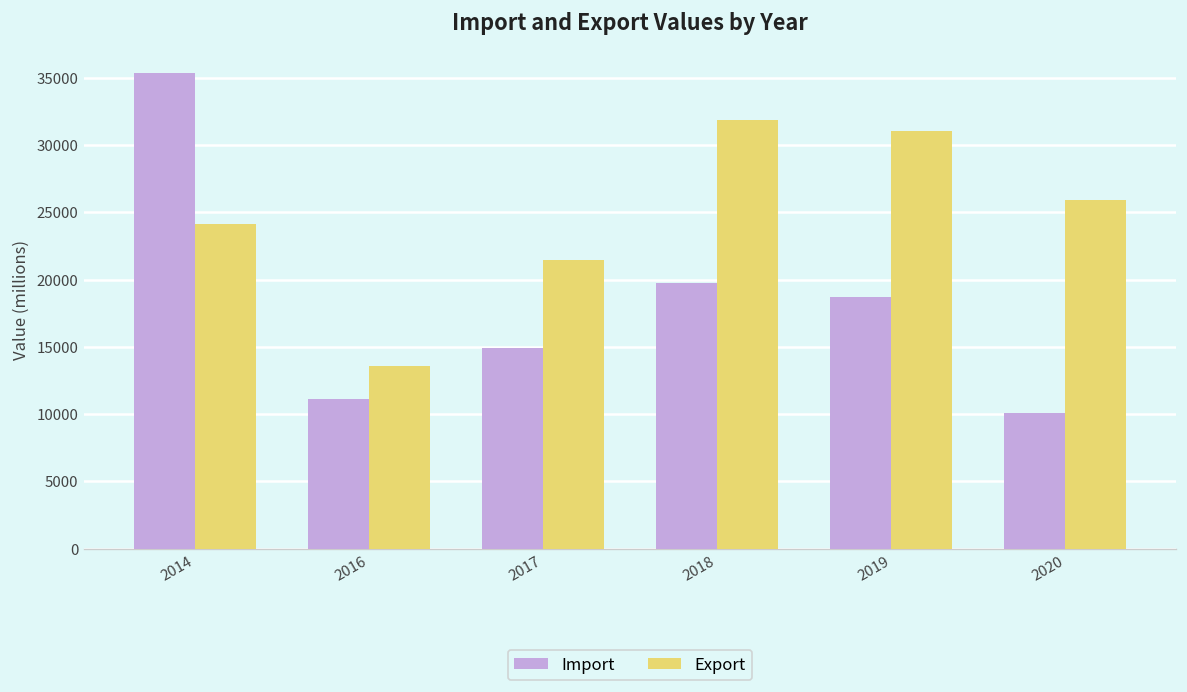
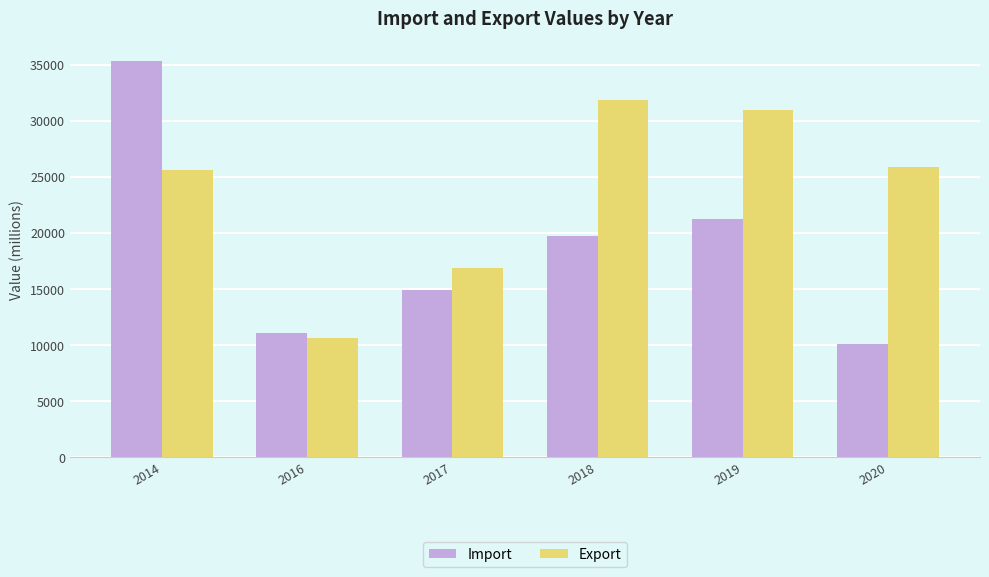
  {
    "Import": {
      "2014": 35400,
      "2016": 11100,
      "2017": 14900,
      "2018": 19700,
-     "2019": 18700,
+     "2019": 21300,
      "2020": 10100
    },
    "Export": {
-     "2014": 24200,
-     "2016": 13600,
-     "2017": 21400,
+     "2014": 25700,
+     "2016": 10600,
+     "2017": 16900,
      "2018": 31900,
      "2019": 31000,
      "2020": 25900
    }
  }
